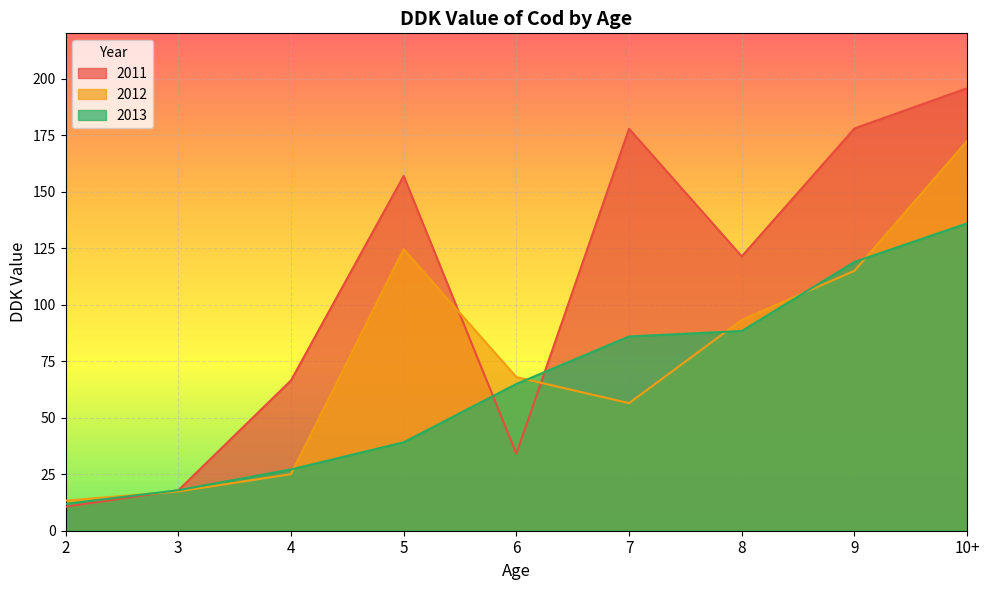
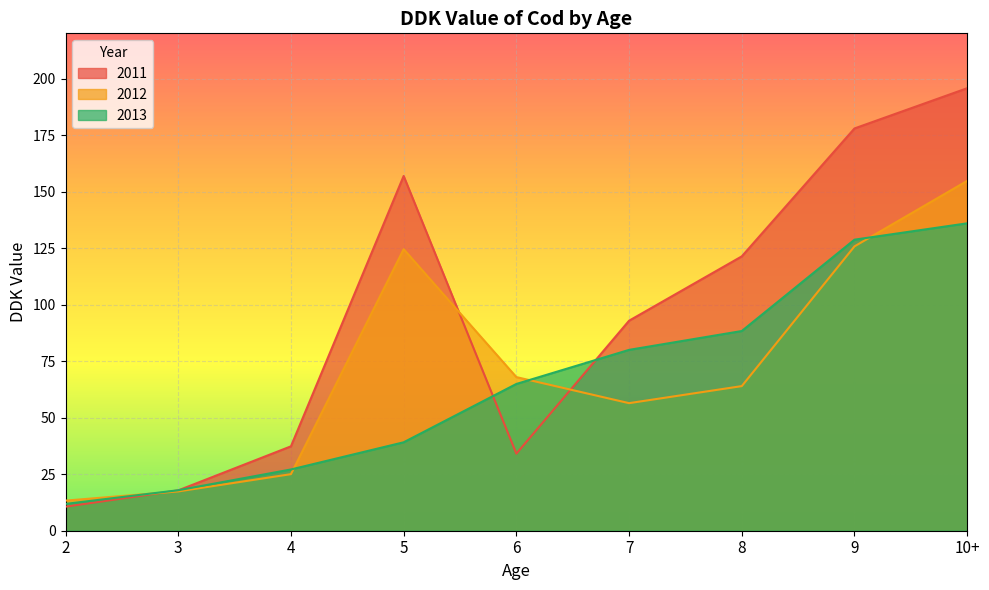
  {
    "2011": {
      "2": 11,
-     "4": 66,
+     "4": 37,
      "5": 157,
      "6": 34,
-     "7": 178,
+     "7": 93,
      "8": 121,
      "9": 178,
      "10+": 196
    },
    "2012": {
      "2": 13,
      "4": 25,
      "5": 125,
      "6": 68,
      "7": 56,
-     "8": 93,
-     "9": 115,
-     "10+": 172
+     "8": 64,
+     "9": 126,
+     "10+": 155
    },
    "2013": {
      "2": 12,
      "4": 27,
      "5": 39,
      "6": 65,
-     "7": 86,
+     "7": 80,
      "8": 88,
-     "9": 119,
+     "9": 129,
      "10+": 136
    }
  }
